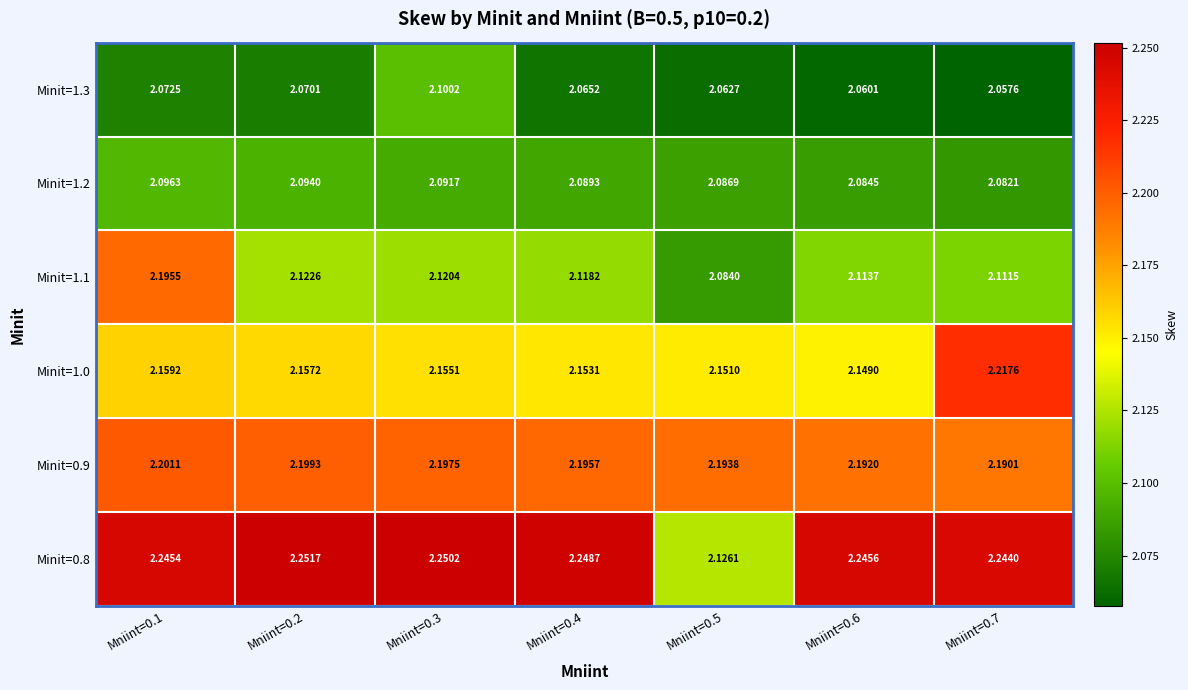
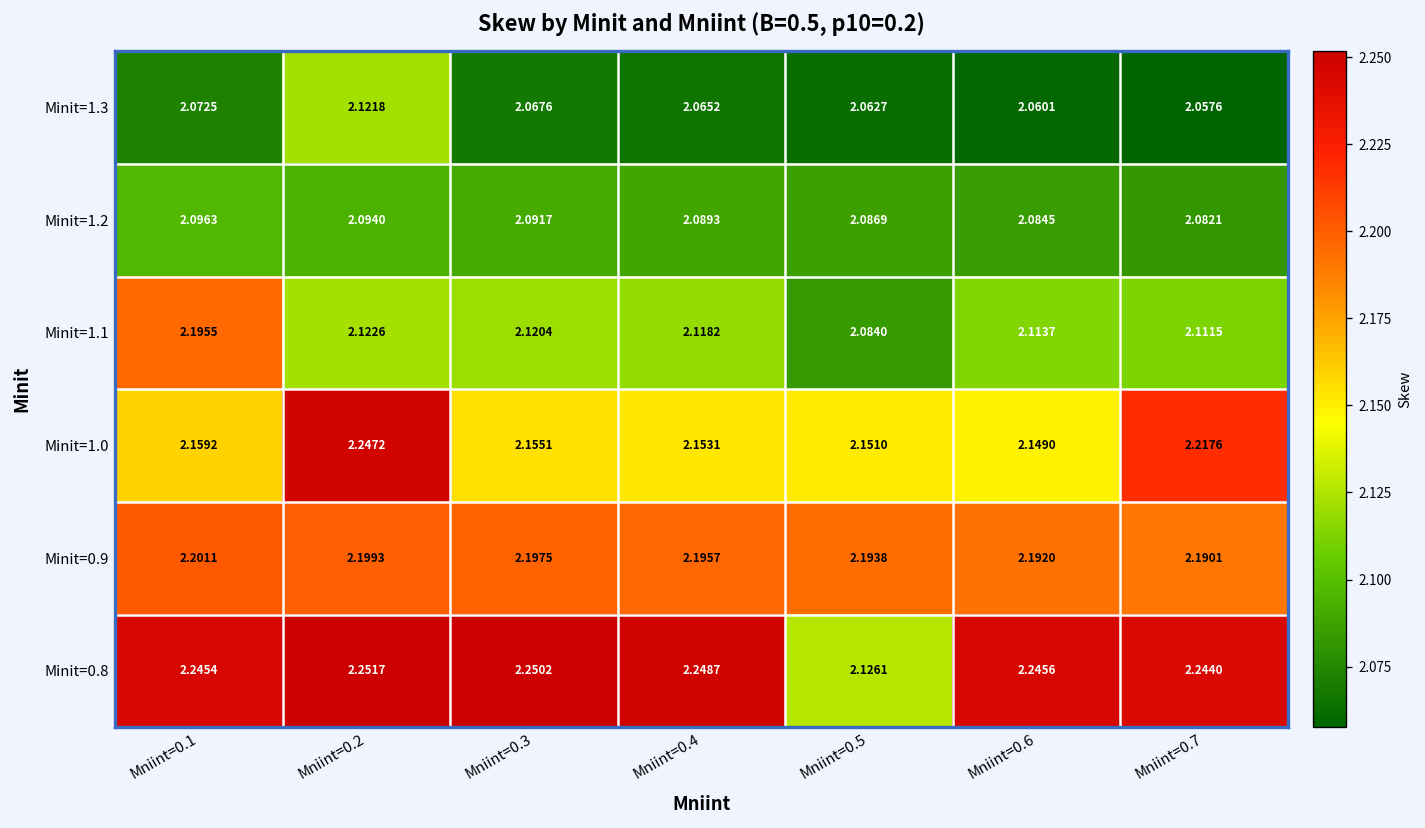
  {
    "Minit=1.3": {
      "Mniint=0.1": 2.0725,
-     "Mniint=0.2": 2.0701,
-     "Mniint=0.3": 2.1002,
+     "Mniint=0.2": 2.1218,
+     "Mniint=0.3": 2.0676,
      "Mniint=0.4": 2.0652,
      "Mniint=0.5": 2.0627,
      "Mniint=0.6": 2.0601,
      "Mniint=0.7": 2.0576
    },
    "Minit=1.2": {
      "Mniint=0.1": 2.0963,
      "Mniint=0.2": 2.0940,
      "Mniint=0.3": 2.0917,
      "Mniint=0.4": 2.0893,
      "Mniint=0.5": 2.0869,
      "Mniint=0.6": 2.0845,
      "Mniint=0.7": 2.0821
    },
    "Minit=1.1": {
      "Mniint=0.1": 2.1955,
      "Mniint=0.2": 2.1226,
      "Mniint=0.3": 2.1204,
      "Mniint=0.4": 2.1182,
      "Mniint=0.5": 2.0840,
      "Mniint=0.6": 2.1137,
      "Mniint=0.7": 2.1115
    },
    "Minit=1.0": {
      "Mniint=0.1": 2.1592,
-     "Mniint=0.2": 2.1572,
+     "Mniint=0.2": 2.2472,
      "Mniint=0.3": 2.1551,
      "Mniint=0.4": 2.1531,
      "Mniint=0.5": 2.1510,
      "Mniint=0.6": 2.1490,
      "Mniint=0.7": 2.2176
    },
    "Minit=0.9": {
      "Mniint=0.1": 2.2011,
      "Mniint=0.2": 2.1993,
      "Mniint=0.3": 2.1975,
      "Mniint=0.4": 2.1957,
      "Mniint=0.5": 2.1938,
      "Mniint=0.6": 2.1920,
      "Mniint=0.7": 2.1901
    },
    "Minit=0.8": {
      "Mniint=0.1": 2.2454,
      "Mniint=0.2": 2.2517,
      "Mniint=0.3": 2.2502,
      "Mniint=0.4": 2.2487,
      "Mniint=0.5": 2.1261,
      "Mniint=0.6": 2.2456,
      "Mniint=0.7": 2.2440
    }
  }
